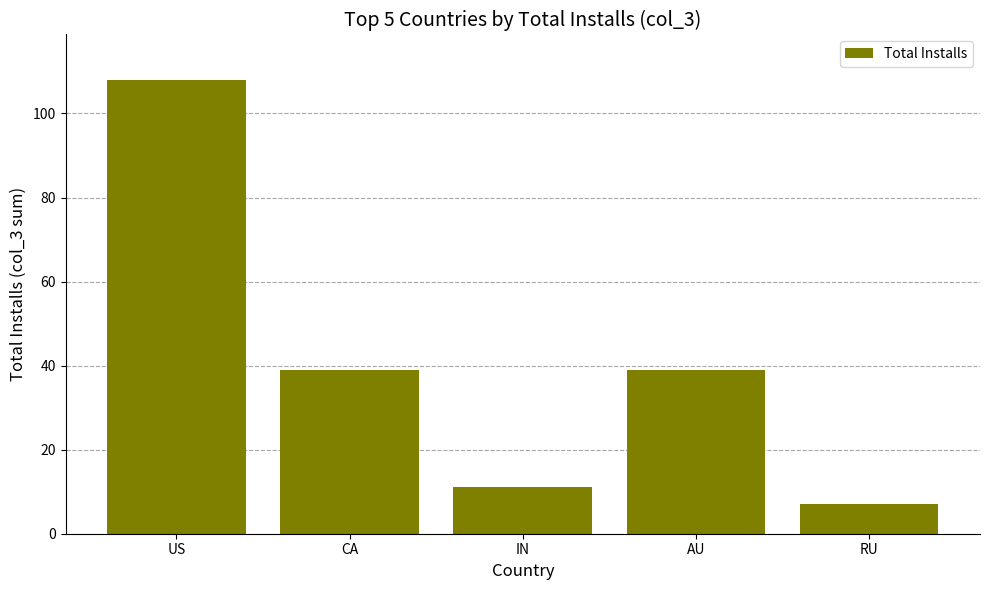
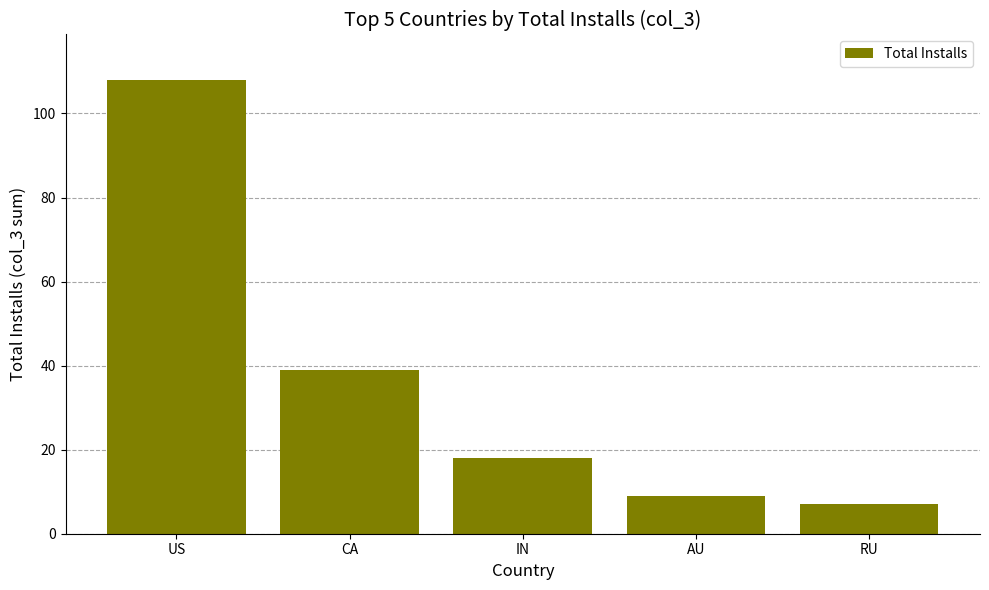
  {
    "US": 108,
    "CA": 39,
-   "IN": 11,
-   "AU": 39,
+   "IN": 18,
+   "AU": 9,
    "RU": 7
  }
